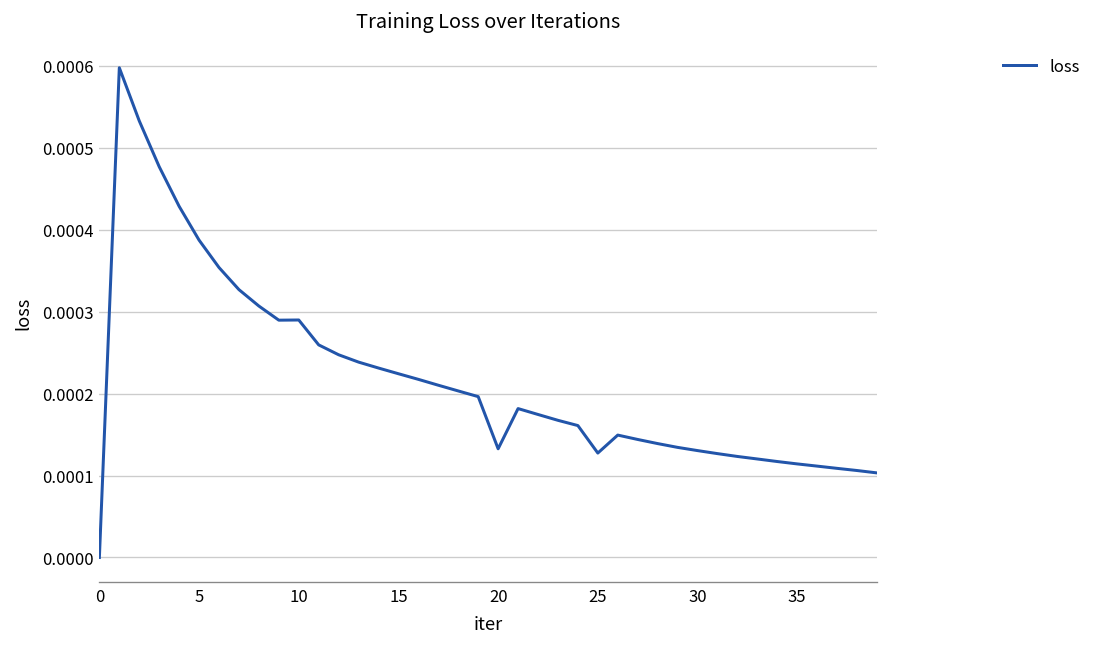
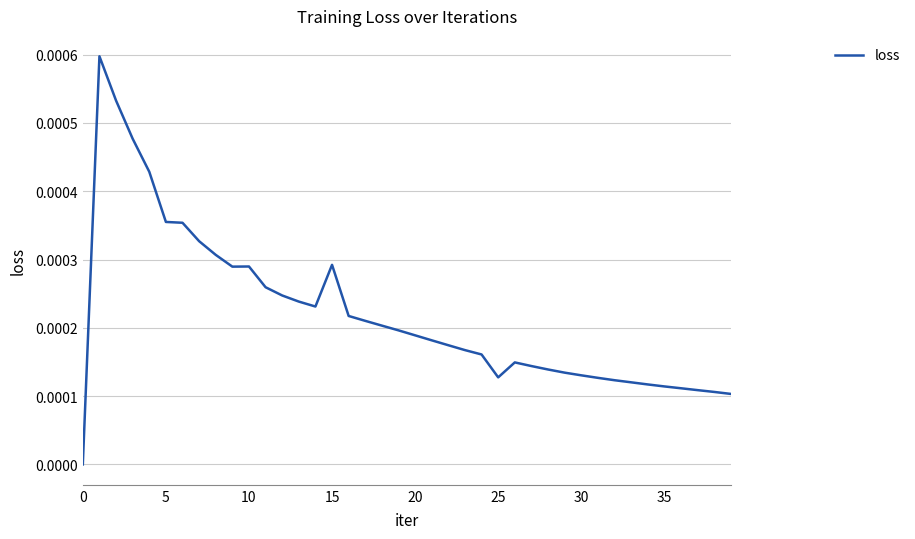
  {
    "0": 0.00000,
-   "5": 0.00039,
+   "5": 0.00036,
    "10": 0.00029,
-   "15": 0.00022,
-   "20": 0.00013,
+   "15": 0.00029,
+   "20": 0.00019,
    "25": 0.00013,
    "30": 0.00013,
    "35": 0.00011
  }
